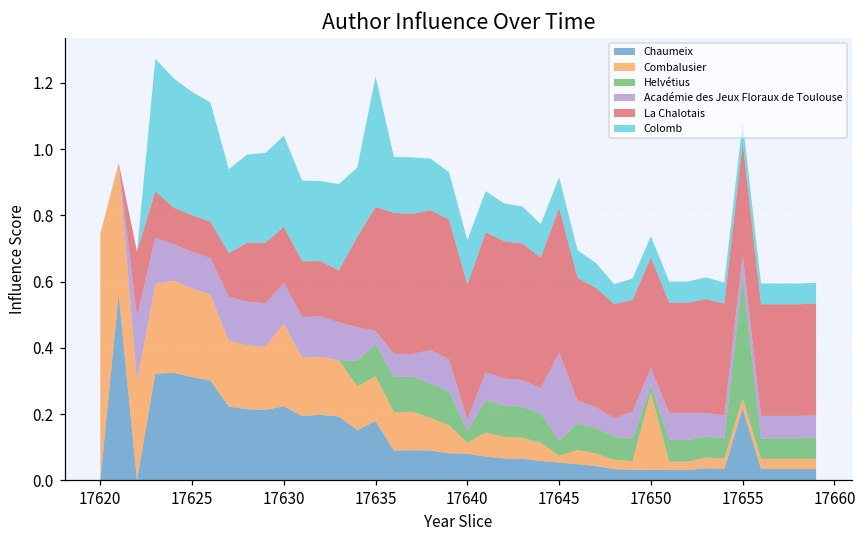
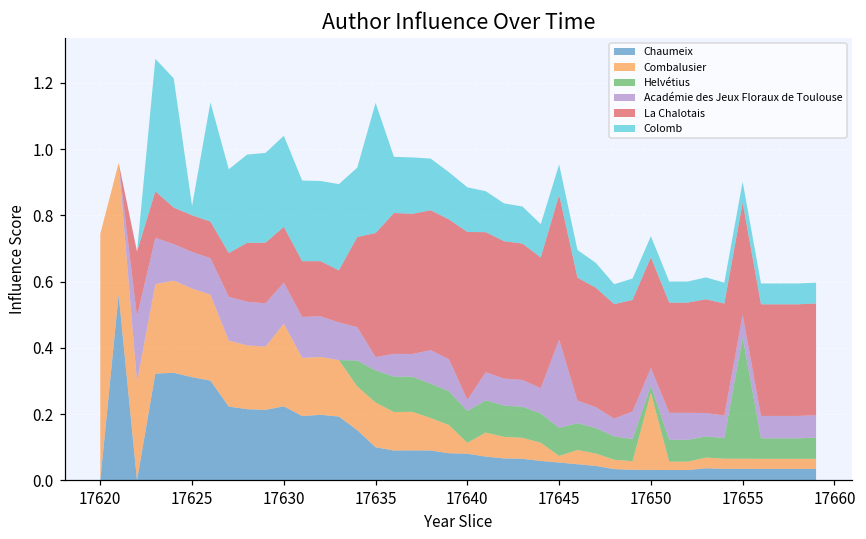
  {
    "Chaumeix": {
      "17620": 0.00,
      "17625": 0.31,
      "17630": 0.22,
-     "17635": 0.18,
+     "17635": 0.10,
      "17640": 0.08,
      "17645": 0.05,
      "17650": 0.03,
-     "17655": 0.22
+     "17655": 0.03
    },
    "Combalusier": {
      "17635": 0.14,
      "17640": 0.03,
      "17645": 0.02,
      "17650": 0.23,
      "17655": 0.03
    },
    "Helvétius": {
      "17635": 0.10,
-     "17640": 0.04,
-     "17645": 0.05,
+     "17640": 0.10,
+     "17645": 0.08,
      "17650": 0.02,
      "17655": 0.37
    },
    "Académie des Jeux Floraux de Toulouse": {
      "17625": 0.11,
      "17630": 0.12,
      "17635": 0.04,
      "17640": 0.03,
      "17645": 0.27,
      "17650": 0.05,
      "17655": 0.07
    },
    "La Chalotais": {
      "17625": 0.11,
      "17630": 0.17,
      "17635": 0.37,
-     "17640": 0.41,
+     "17640": 0.51,
      "17645": 0.44,
      "17650": 0.33
    },
    "Colomb": {
-     "17625": 0.37,
+     "17625": 0.03,
      "17630": 0.27,
      "17635": 0.39,
      "17640": 0.13,
      "17645": 0.09,
      "17650": 0.06
    }
  }
